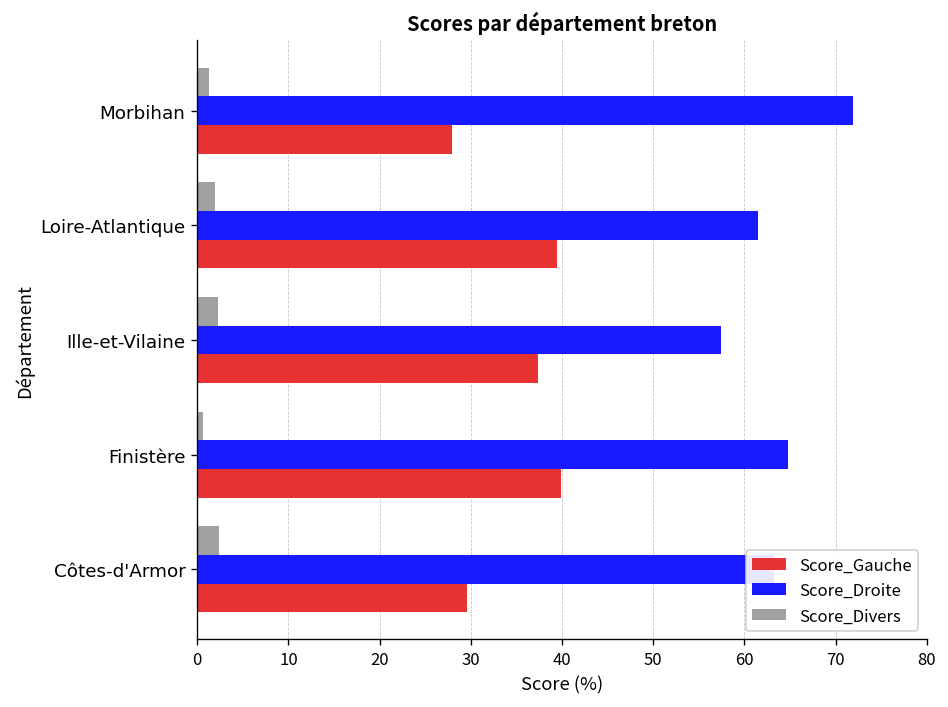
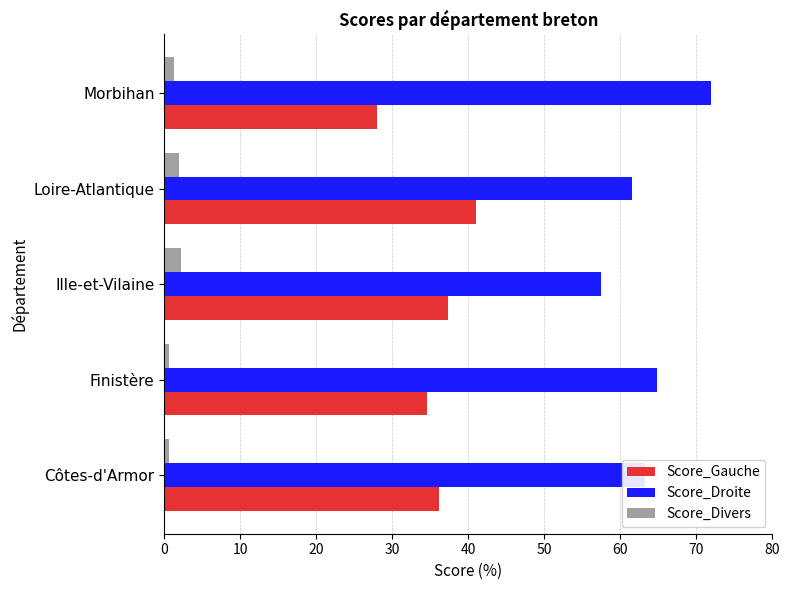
  {
    "Score_Gauche": {
      "Morbihan": 28,
-     "Loire-Atlantique": 39,
+     "Loire-Atlantique": 41,
      "Ille-et-Vilaine": 37,
-     "Finistère": 40,
-     "Côtes-d'Armor": 30
+     "Finistère": 35,
+     "Côtes-d'Armor": 36
    },
    "Score_Droite": {
      "Morbihan": 72,
      "Loire-Atlantique": 62,
      "Ille-et-Vilaine": 57,
      "Finistère": 65
    },
    "Score_Divers": {
      "Morbihan": 1,
      "Loire-Atlantique": 2,
      "Ille-et-Vilaine": 2,
      "Finistère": 1,
-     "Côtes-d'Armor": 2
+     "Côtes-d'Armor": 1
    }
  }
